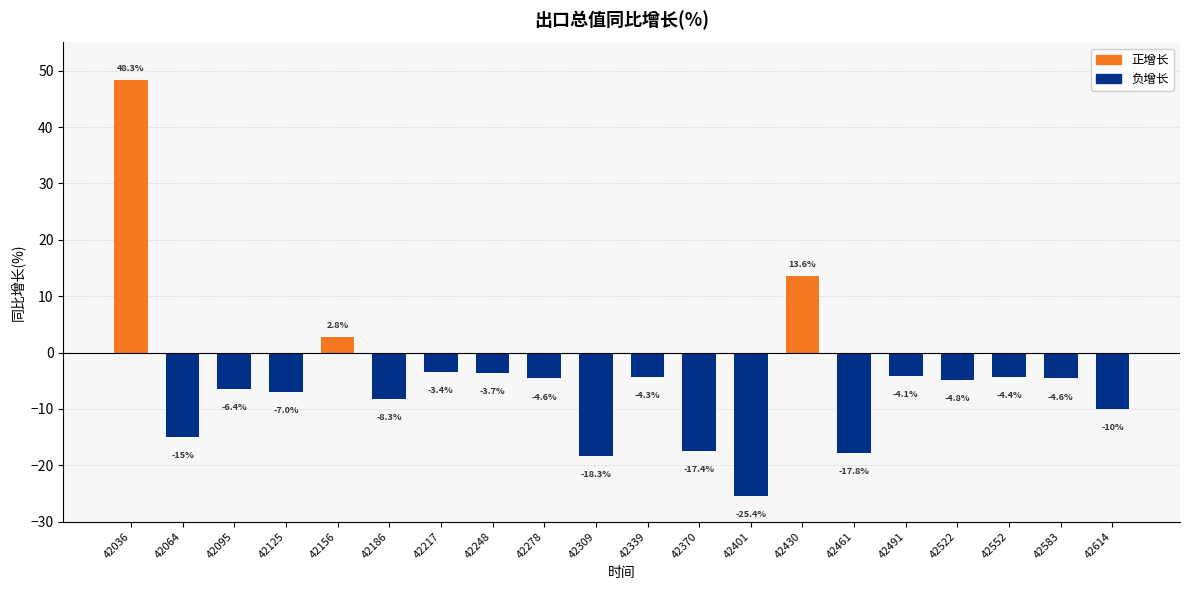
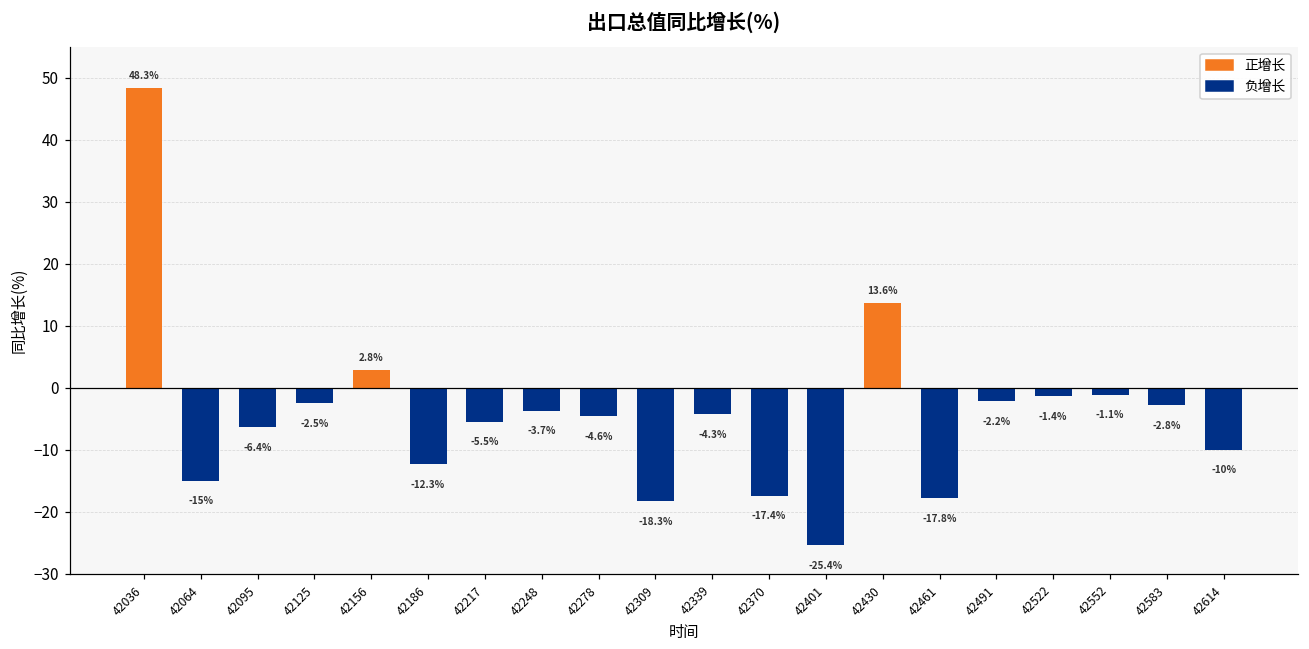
  {
    "42036": "48.3%",
    "42064": "-15%",
    "42095": "-6.4%",
-   "42125": "-7.0%",
+   "42125": "-2.5%",
    "42156": "2.8%",
-   "42186": "-8.3%",
-   "42217": "-3.4%",
+   "42186": "-12.3%",
+   "42217": "-5.5%",
    "42248": "-3.7%",
    "42278": "-4.6%",
    "42309": "-18.3%",
    "42339": "-4.3%",
    "42370": "-17.4%",
    "42401": "-25.4%",
    "42430": "13.6%",
    "42461": "-17.8%",
-   "42491": "-4.1%",
-   "42522": "-4.8%",
-   "42552": "-4.4%",
-   "42583": "-4.6%",
+   "42491": "-2.2%",
+   "42522": "-1.4%",
+   "42552": "-1.1%",
+   "42583": "-2.8%",
    "42614": "-10%"
  }
